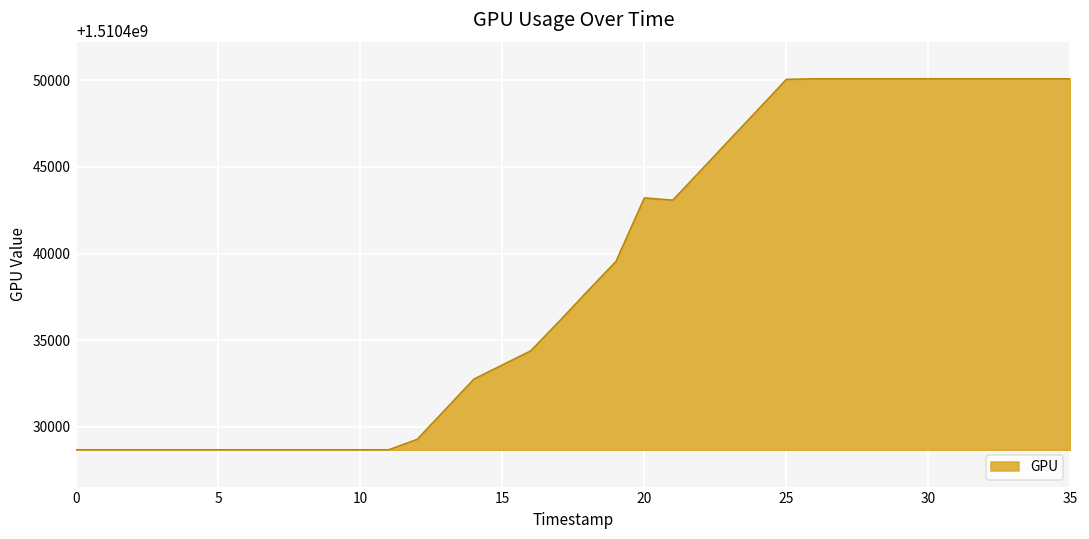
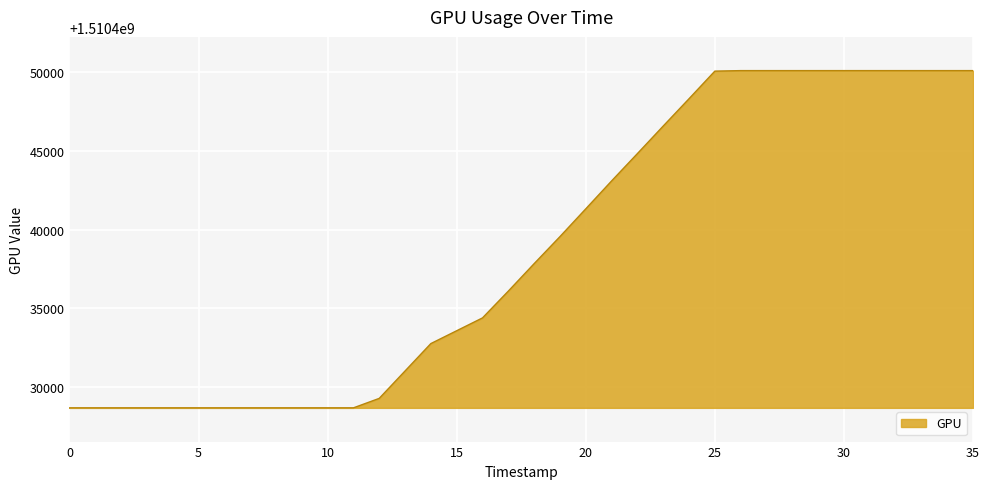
  {
    "0": 1510428700,
    "5": 1510428700,
    "10": 1510428700,
-   "20": 1510443200,
+   "20": 1510441300,
    "25": 1510450000,
    "30": 1510450100,
    "35": 1510450100
  }
